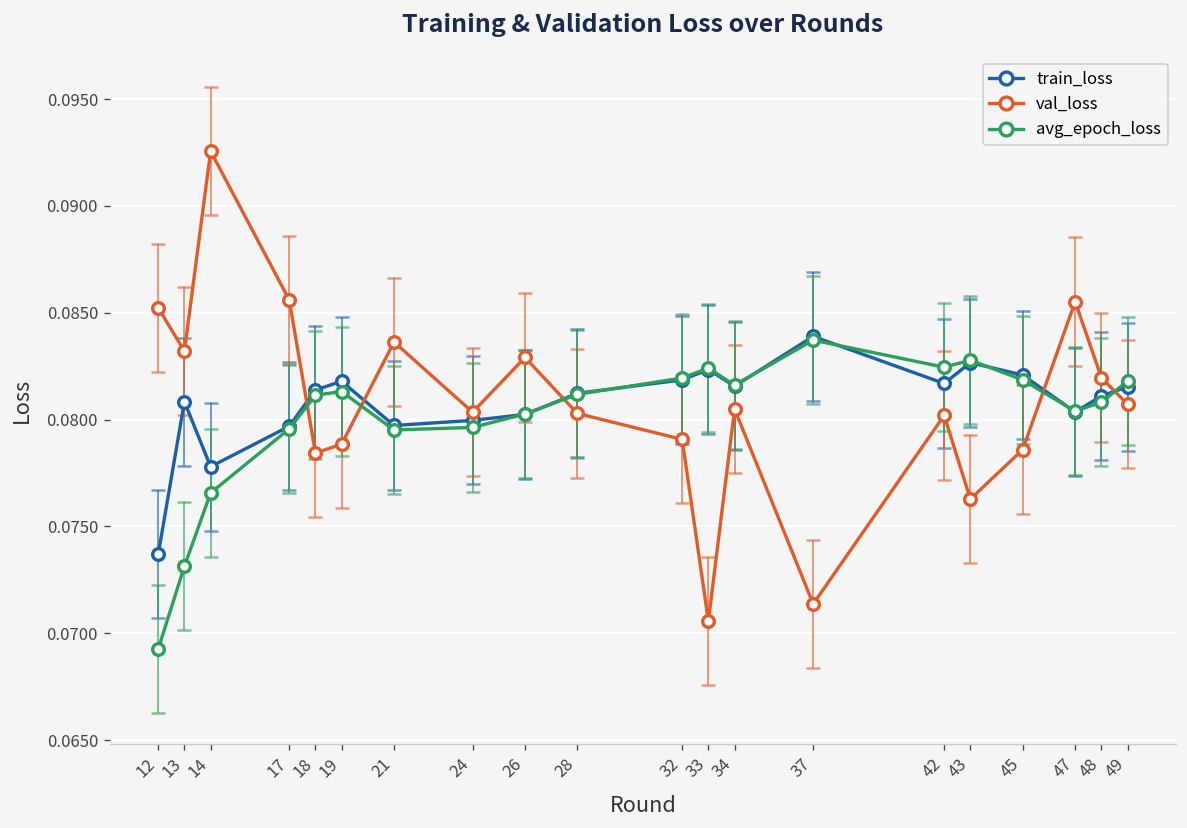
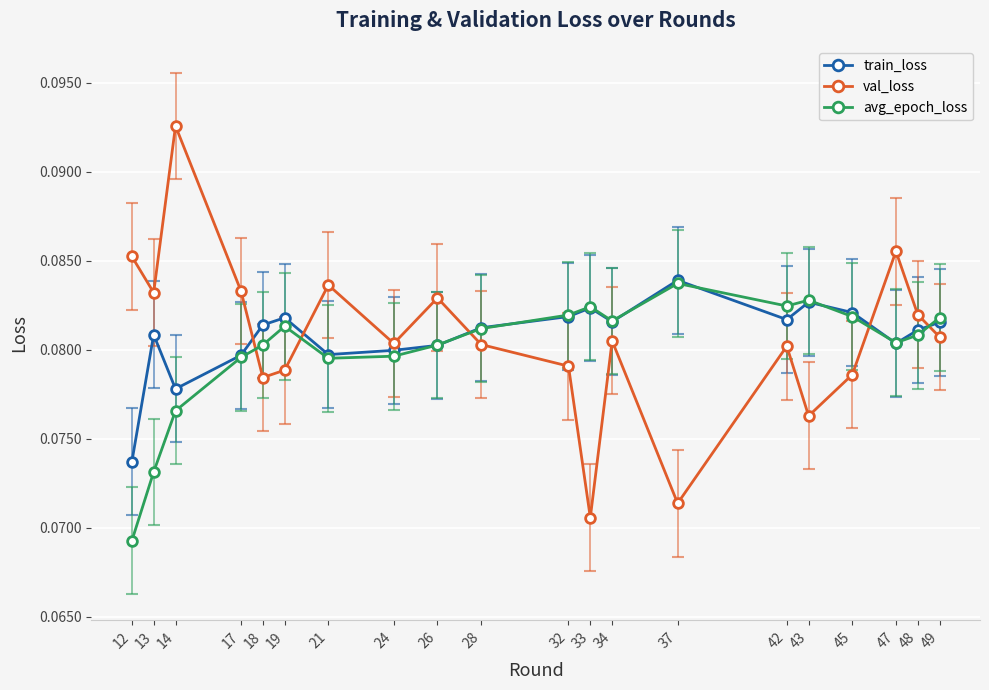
  {
    "val_loss": {
      "12": 0.0852,
      "13": 0.0832,
      "14": 0.0926,
-     "17": 0.0856,
+     "17": 0.0833,
      "21": 0.0836,
      "24": 0.0803,
      "26": 0.0829,
      "28": 0.0803,
      "33": 0.0706,
      "34": 0.0805,
      "37": 0.0714,
      "42": 0.0802,
      "43": 0.0763,
      "45": 0.0786,
      "47": 0.0855,
      "48": 0.0820,
      "49": 0.0807
    },
    "avg_epoch_loss": {
      "12": 0.0693,
      "13": 0.0731,
      "14": 0.0766,
-     "18": 0.0811,
+     "18": 0.0803,
      "19": 0.0813,
      "21": 0.0795,
      "24": 0.0796,
      "37": 0.0837,
      "42": 0.0825,
      "45": 0.0819,
      "48": 0.0808,
      "49": 0.0818
    }
  }
